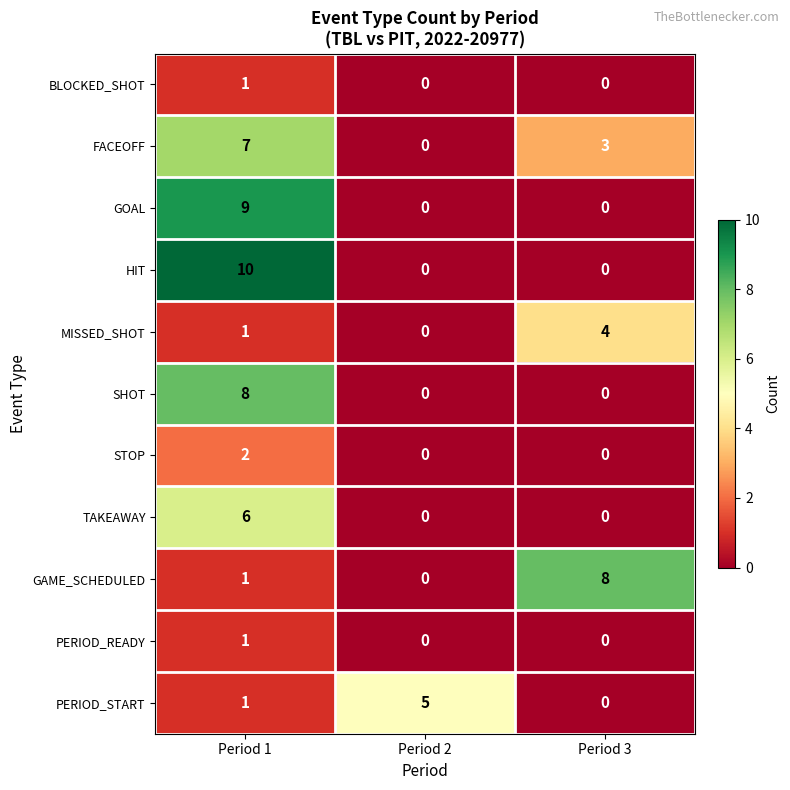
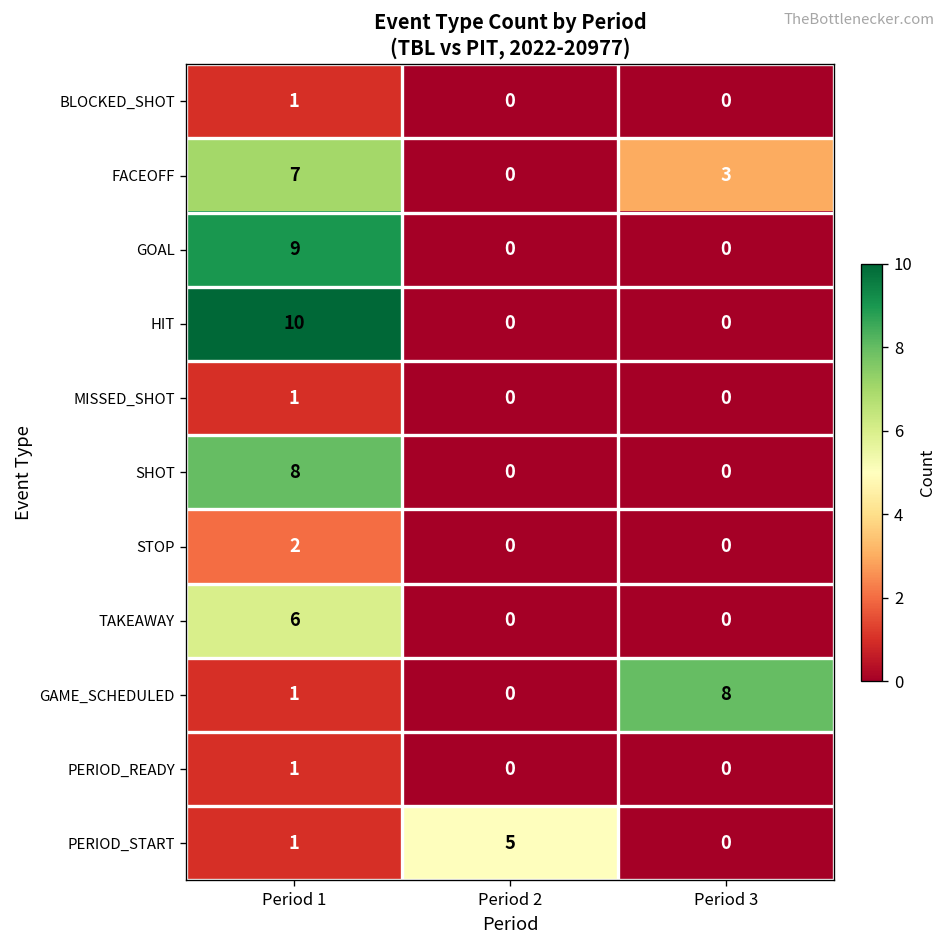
  {
    "BLOCKED_SHOT": {
      "Period 1": 1,
      "Period 2": 0,
      "Period 3": 0
    },
    "FACEOFF": {
      "Period 1": 7,
      "Period 2": 0,
      "Period 3": 3
    },
    "GOAL": {
      "Period 1": 9,
      "Period 2": 0,
      "Period 3": 0
    },
    "HIT": {
      "Period 1": 10,
      "Period 2": 0,
      "Period 3": 0
    },
    "MISSED_SHOT": {
      "Period 1": 1,
      "Period 2": 0,
-     "Period 3": 4
+     "Period 3": 0
    },
    "SHOT": {
      "Period 1": 8,
      "Period 2": 0,
      "Period 3": 0
    },
    "STOP": {
      "Period 1": 2,
      "Period 2": 0,
      "Period 3": 0
    },
    "TAKEAWAY": {
      "Period 1": 6,
      "Period 2": 0,
      "Period 3": 0
    },
    "GAME_SCHEDULED": {
      "Period 1": 1,
      "Period 2": 0,
      "Period 3": 8
    },
    "PERIOD_READY": {
      "Period 1": 1,
      "Period 2": 0,
      "Period 3": 0
    },
    "PERIOD_START": {
      "Period 1": 1,
      "Period 2": 5,
      "Period 3": 0
    }
  }
